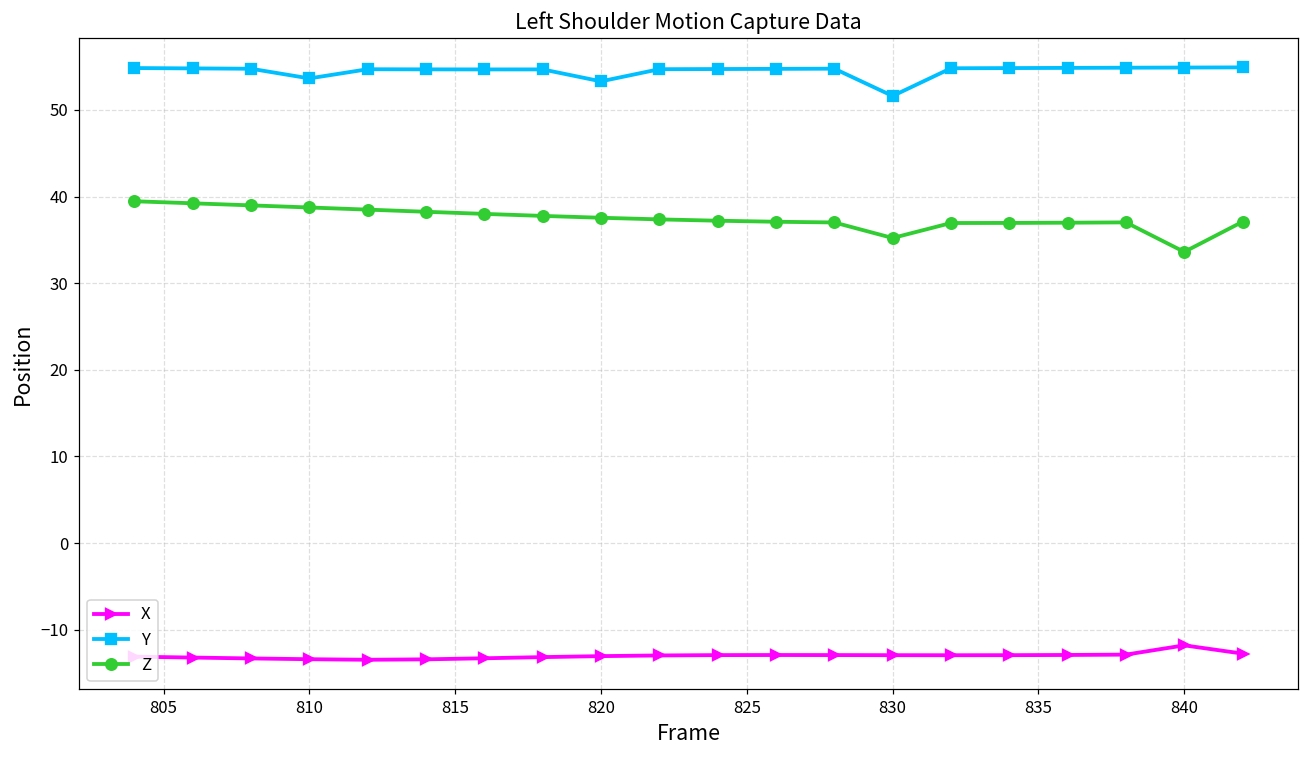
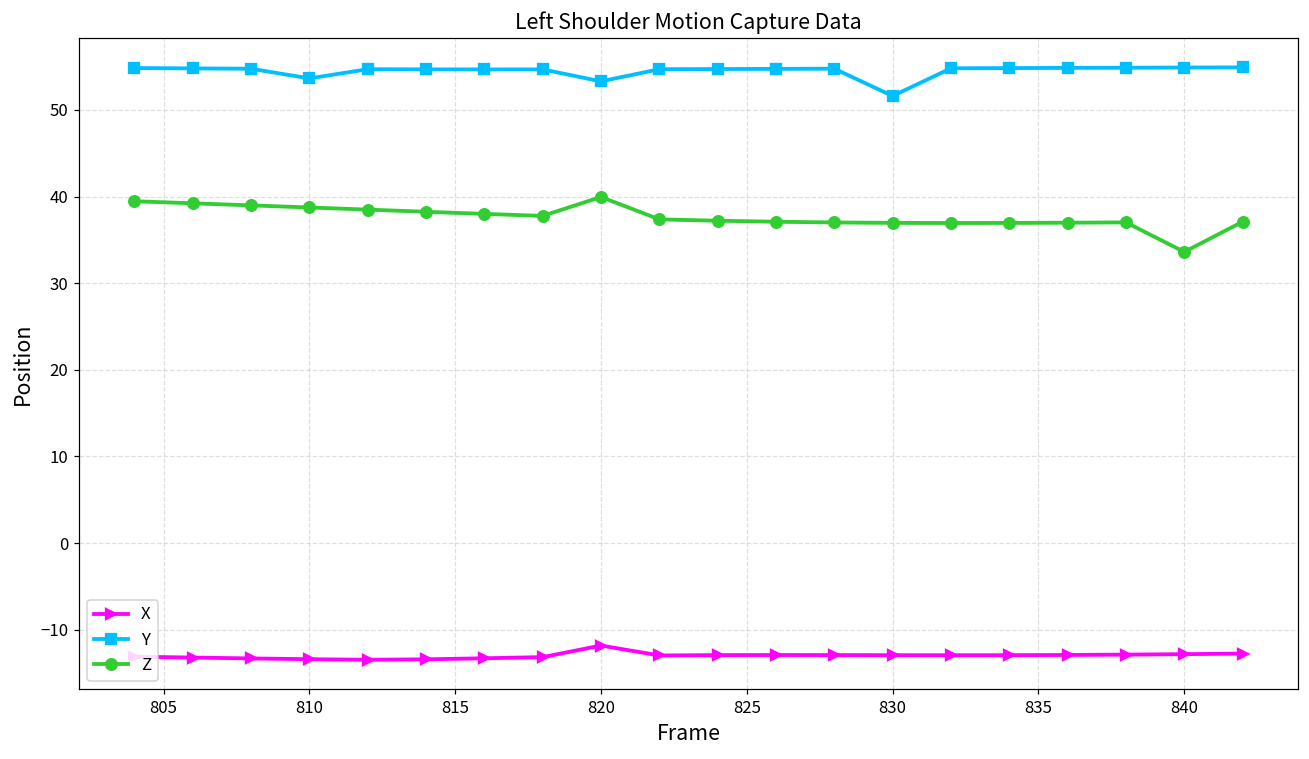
  {
    "X": {
      "810": -13,
-     "820": -13,
+     "820": -12,
      "830": -13,
-     "840": -12
+     "840": -13
    },
    "Y": {
      "810": 54,
      "820": 53,
      "830": 52,
      "840": 55
    },
    "Z": {
      "810": 39,
-     "820": 38,
-     "830": 35,
+     "820": 40,
+     "830": 37,
      "840": 34
    }
  }
